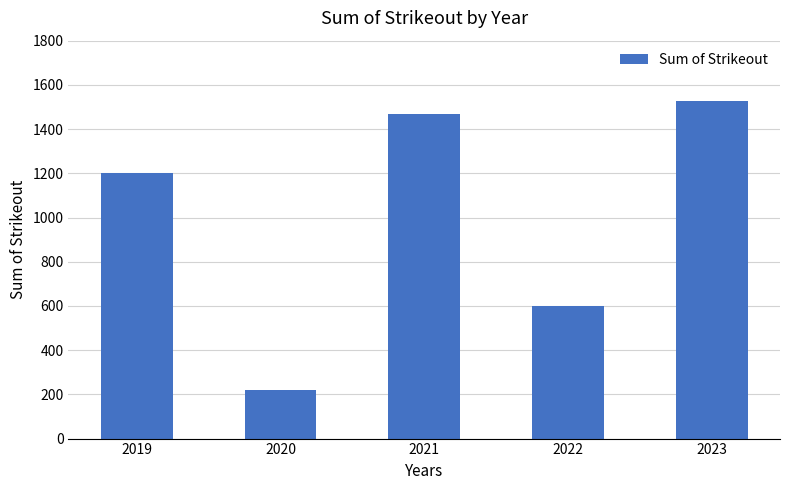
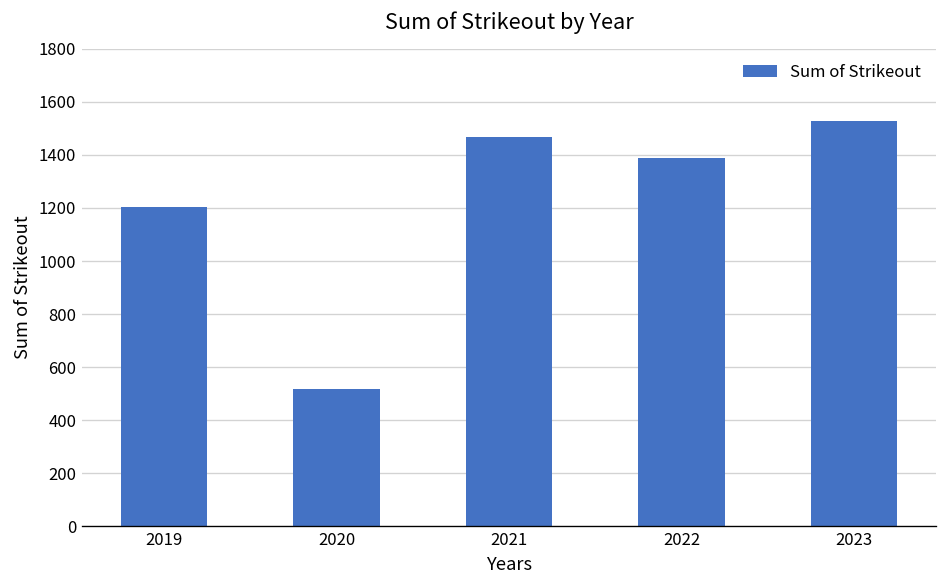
  {
    "2019": 1200,
-   "2020": 220,
+   "2020": 520,
    "2021": 1470,
-   "2022": 600,
+   "2022": 1390,
    "2023": 1530
  }
